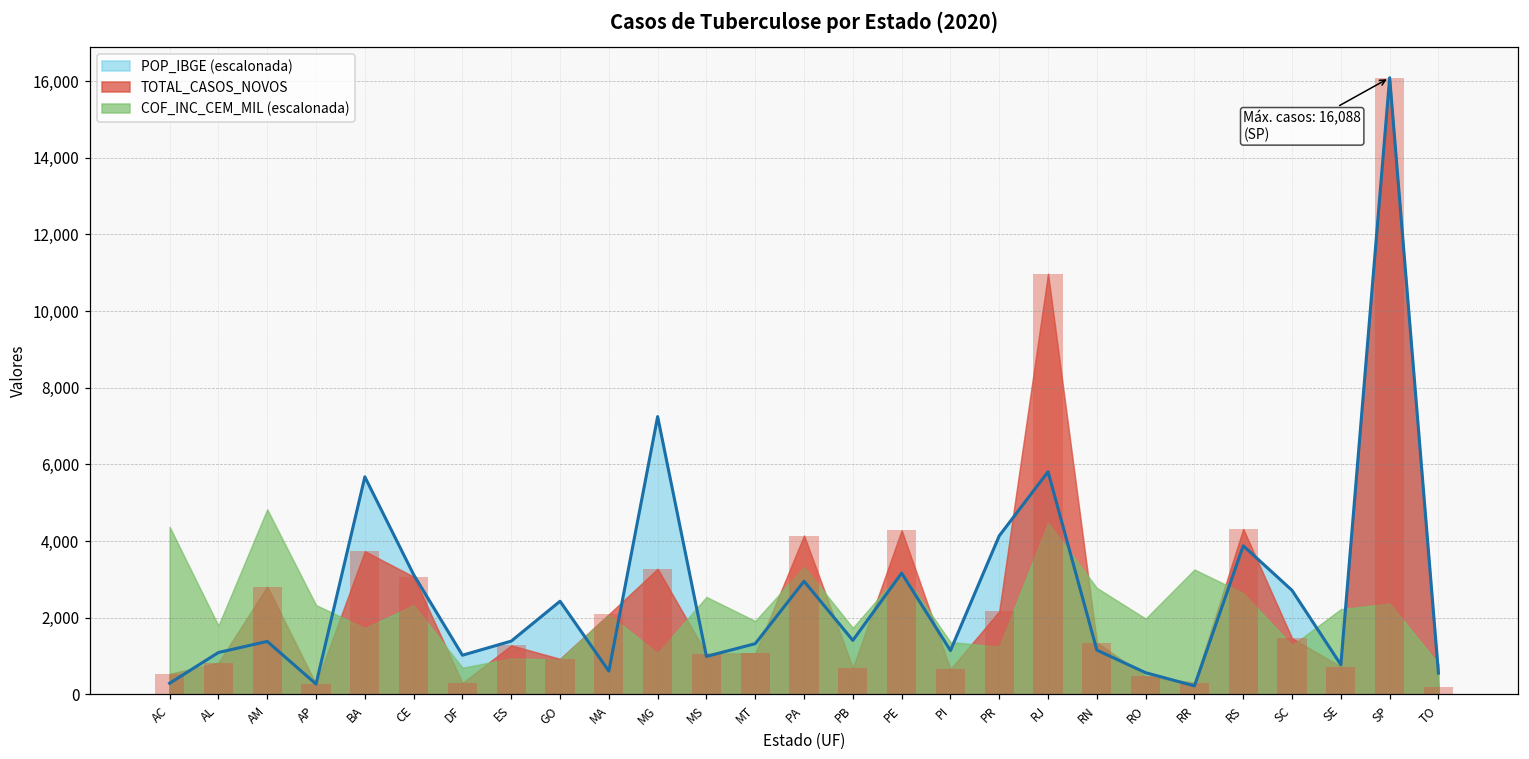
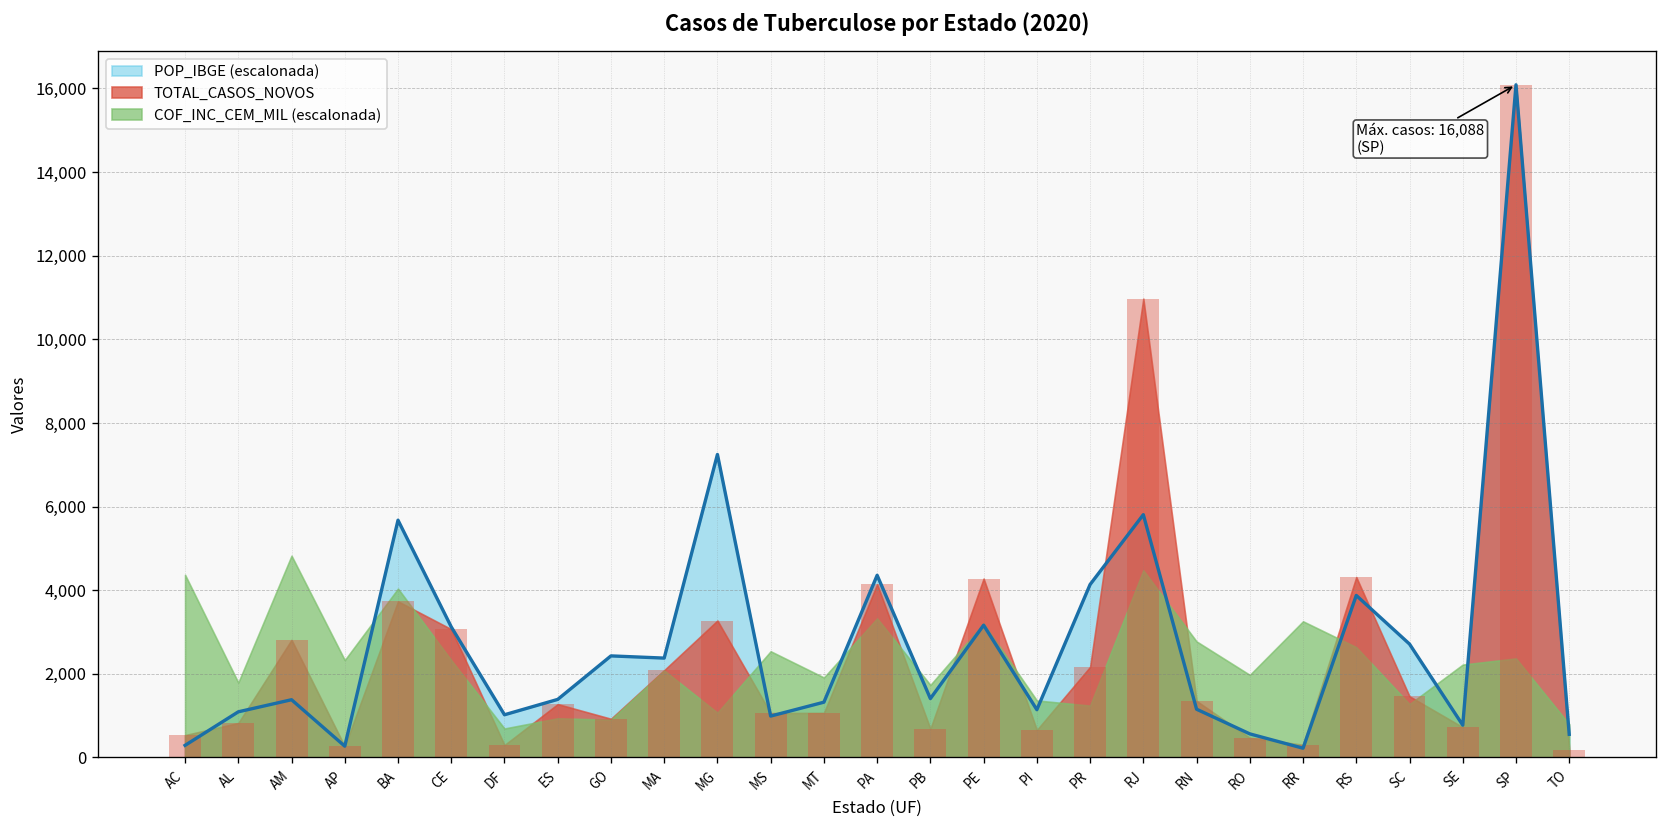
  {
    "POP_IBGE (escalonada)": {
      "AC": "300",
      "AL": "1,100",
      "AM": "1,400",
      "BA": "5,700",
      "DF": "1,000",
      "ES": "1,400",
      "GO": "2,400",
-     "MA": "600",
+     "MA": "2,400",
      "MG": "7,200",
      "MT": "1,300",
-     "PA": "3,000",
+     "PA": "4,400",
      "PB": "1,400",
      "PI": "1,100",
      "PR": "4,100",
      "RJ": "5,800",
      "RN": "1,200",
      "RO": "600",
      "RR": "200",
      "RS": "3,900",
      "SC": "2,700",
      "TO": "600"
    },
    "TOTAL_CASOS_NOVOS": {
      "AC": "500",
      "AL": "800",
      "AM": "2,800",
      "AP": "300",
      "BA": "3,700",
      "CE": "3,100",
      "DF": "300",
      "ES": "1,300",
      "GO": "900",
      "MA": "2,100",
      "MG": "3,300",
      "MS": "1,100",
      "MT": "1,100",
      "PA": "4,100",
      "PB": "700",
      "PE": "4,300",
      "PI": "700",
      "PR": "2,200",
      "RJ": "11,000",
      "RN": "1,400",
      "RO": "500",
      "RR": "300",
      "RS": "4,300",
      "SC": "1,500",
      "SE": "700",
      "TO": "200"
    },
    "COF_INC_CEM_MIL (escalonada)": {
      "AC": "4,400",
      "AL": "1,800",
      "AM": "4,800",
      "AP": "2,300",
-     "BA": "1,700",
+     "BA": "4,000",
      "CE": "2,300",
      "DF": "700",
      "ES": "900",
      "MG": "1,100",
      "MS": "2,500",
      "MT": "1,900",
      "PA": "3,300",
      "PB": "1,700",
      "PI": "1,400",
      "PR": "1,200",
      "RJ": "4,500",
      "RN": "2,800",
      "RO": "2,000",
      "RR": "3,300",
      "RS": "2,600",
      "SC": "1,300",
      "SE": "2,200",
      "SP": "2,400",
      "TO": "800"
    }
  }
